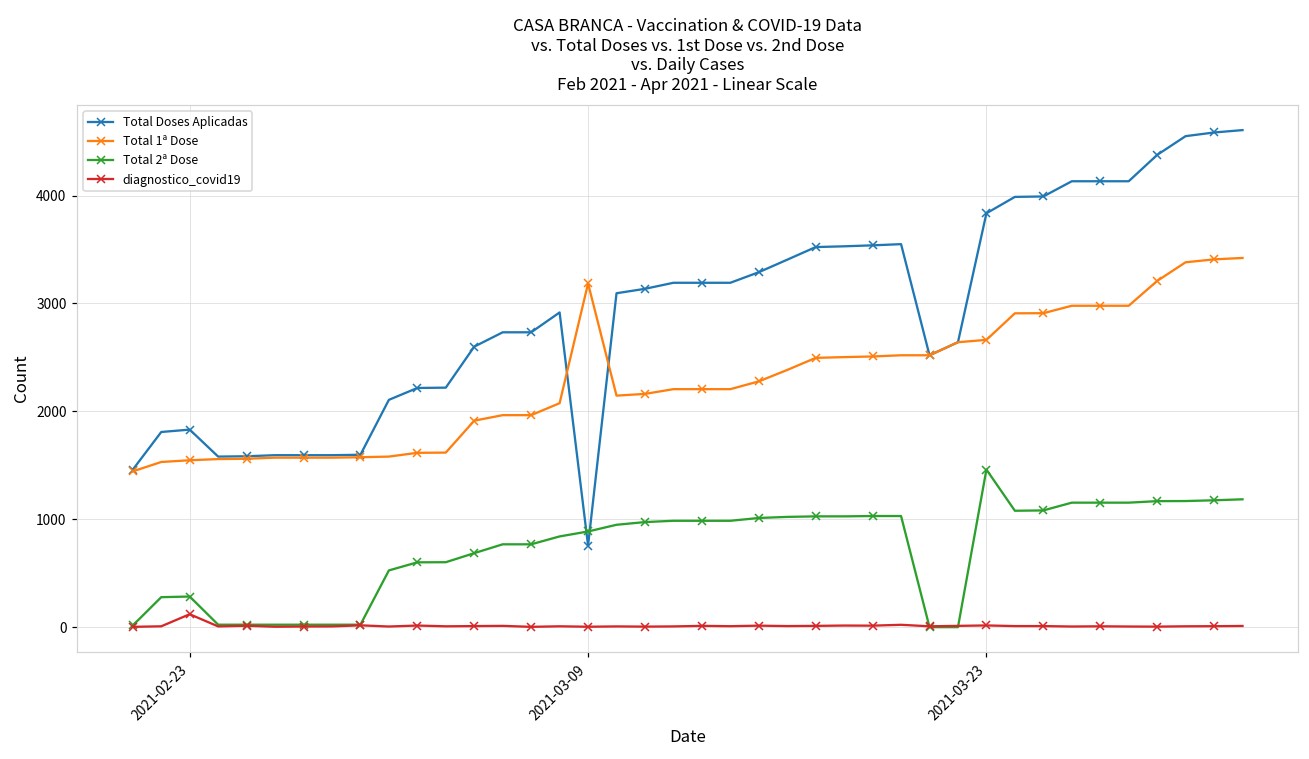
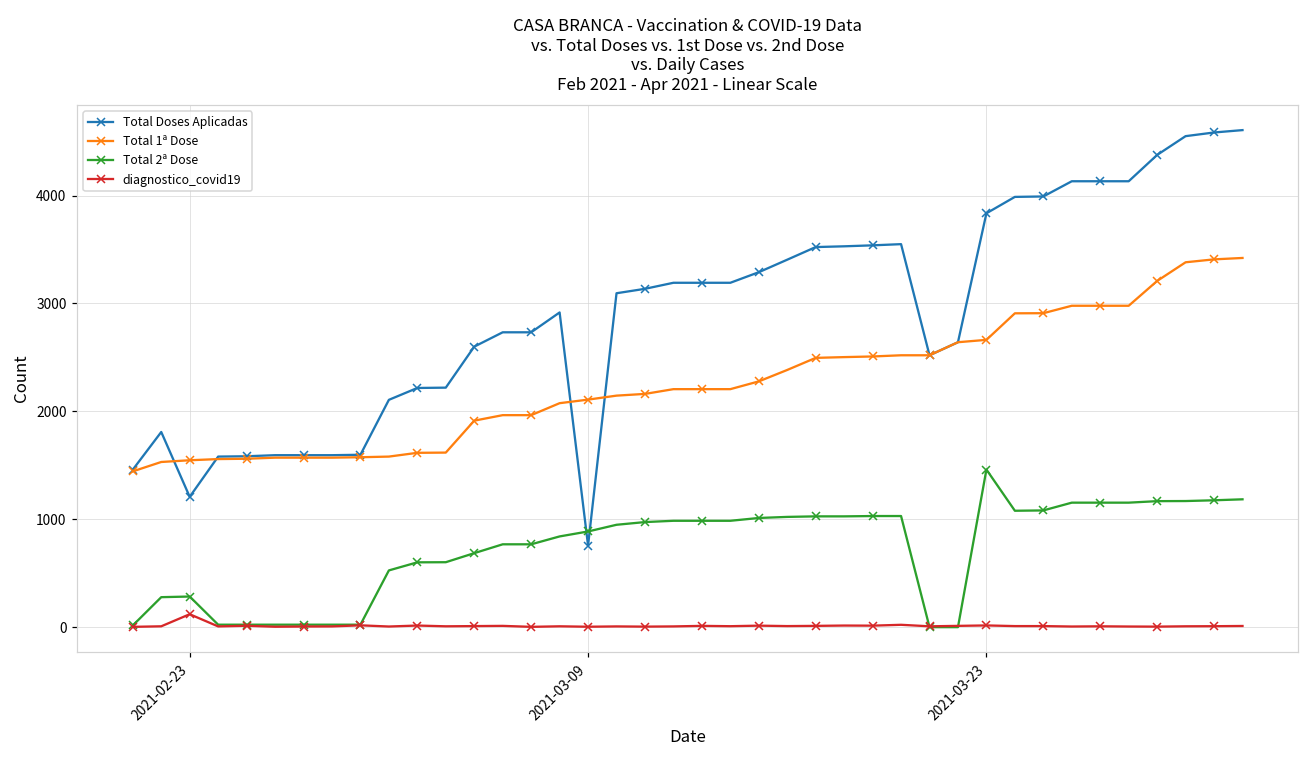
  {
    "Total Doses Aplicadas": {
-     "2021-02-23": 1800,
+     "2021-02-23": 1200,
      "2021-03-09": 800,
      "2021-03-23": 3800
    },
    "Total 1ª Dose": {
      "2021-02-23": 1500,
-     "2021-03-09": 3200,
+     "2021-03-09": 2100,
      "2021-03-23": 2700
    },
    "Total 2ª Dose": {
      "2021-02-23": 300,
      "2021-03-09": 900,
      "2021-03-23": 1500
    },
    "diagnostico_covid19": {
      "2021-02-23": 100,
      "2021-03-09": 0,
      "2021-03-23": 0
    }
  }
